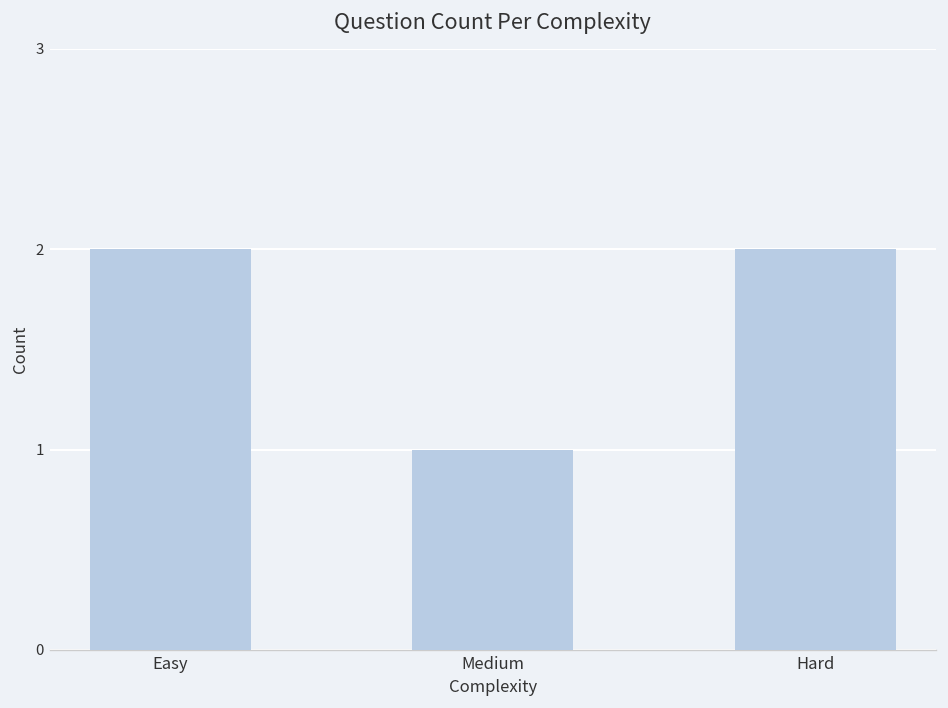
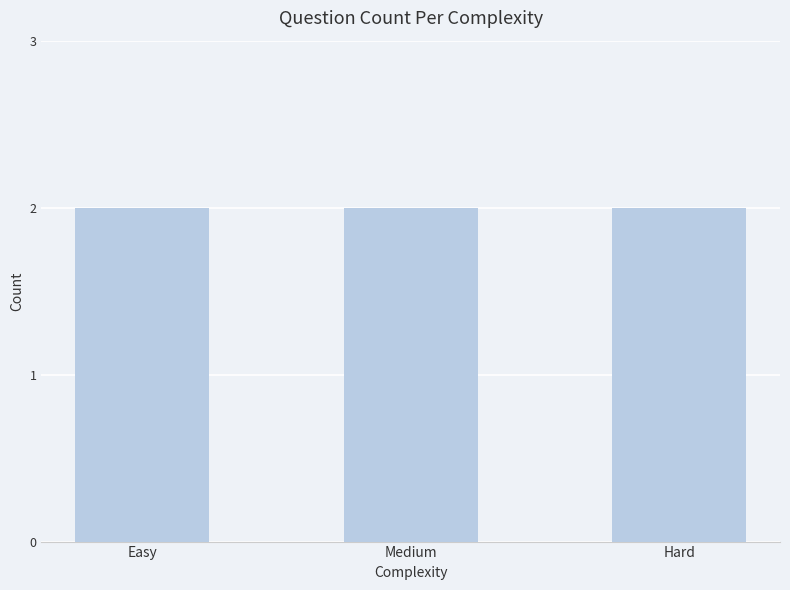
  {
    "Easy": 2,
-   "Medium": 1,
+   "Medium": 2,
    "Hard": 2
  }
